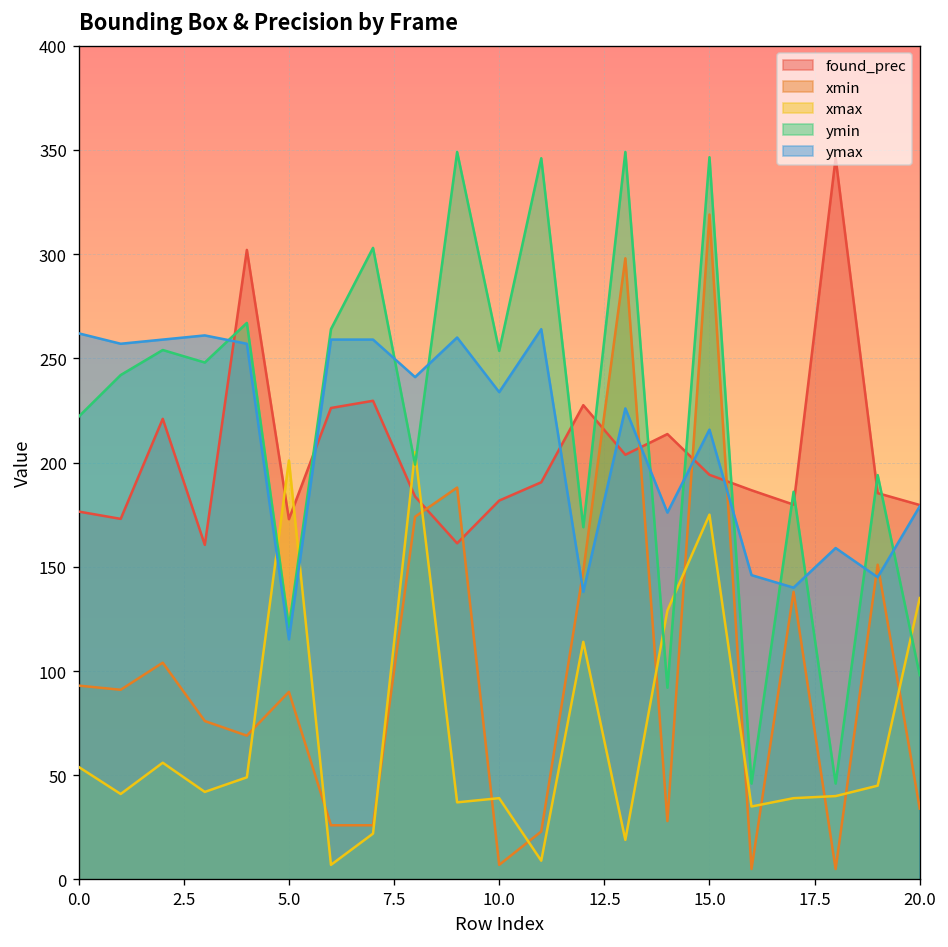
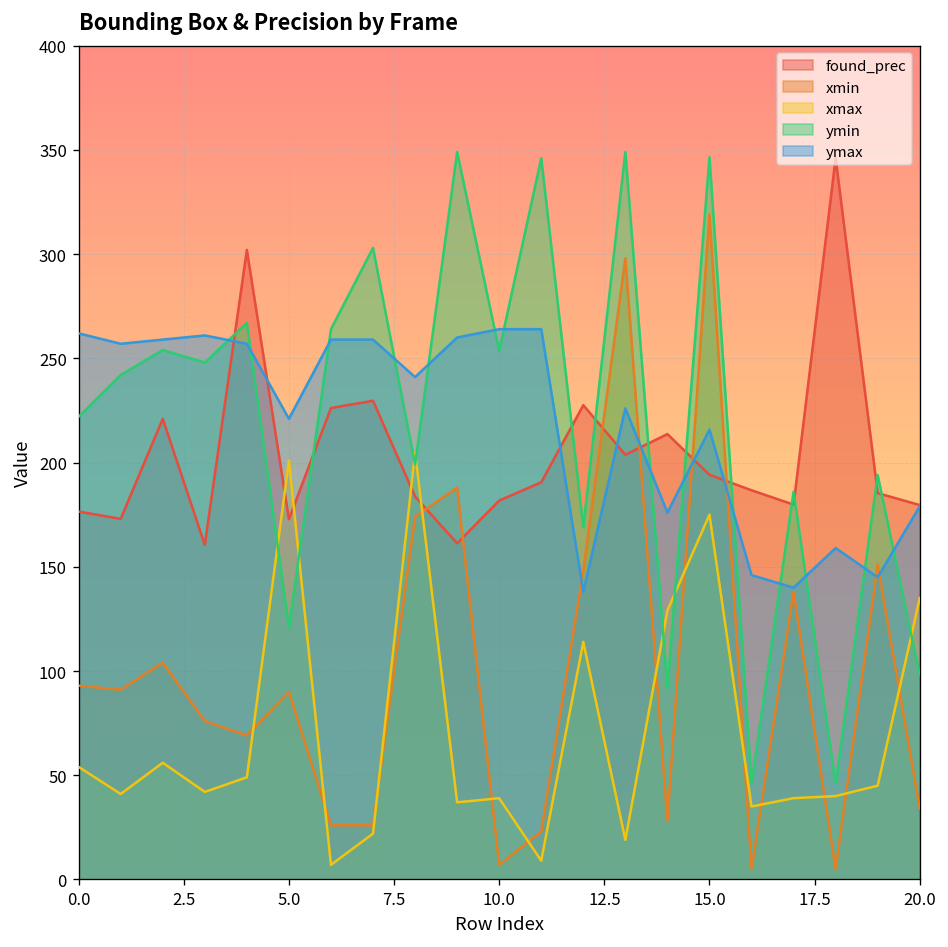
  {
    "ymin": {
      "0.0": 222,
      "5.0": 121,
      "10.0": 254,
      "15.0": 347,
      "20.0": 98
    },
    "ymax": {
      "0.0": 262,
-     "5.0": 115,
-     "10.0": 234,
+     "5.0": 221,
+     "10.0": 264,
      "15.0": 216
    }
  }
